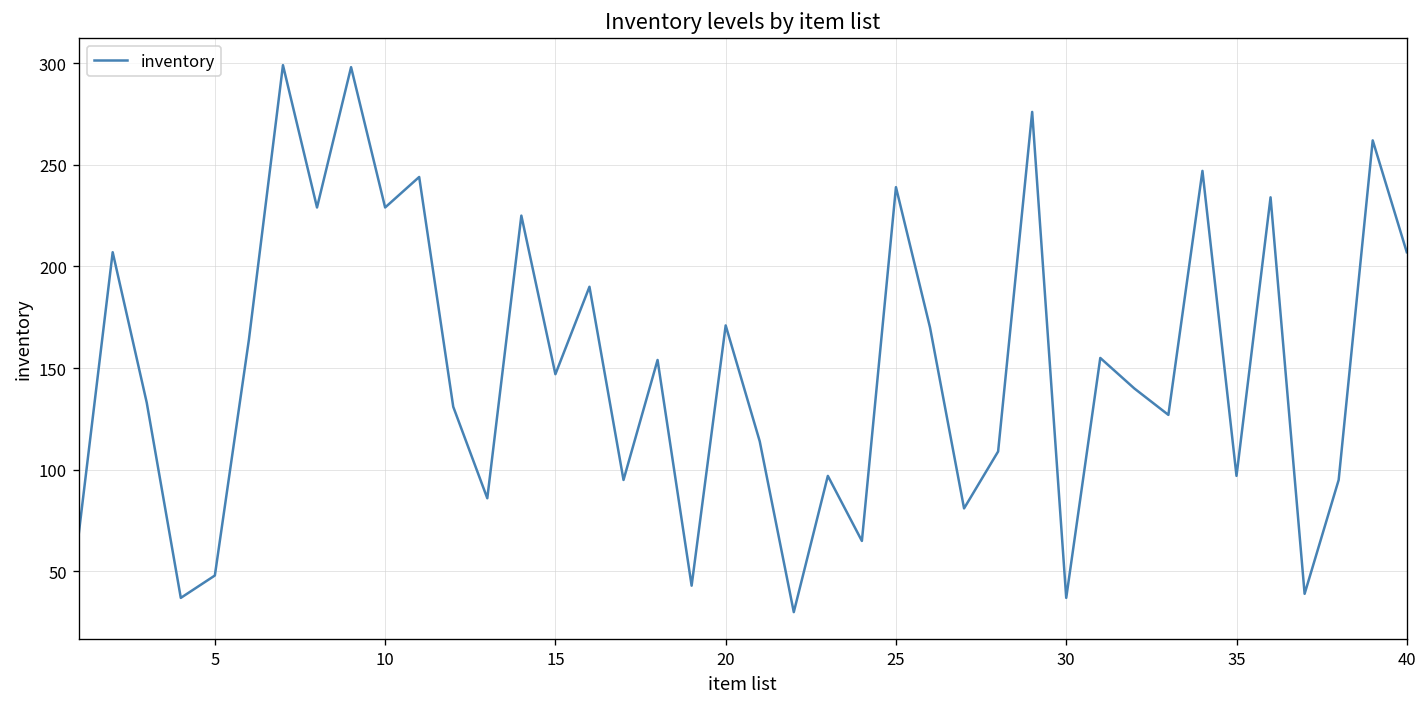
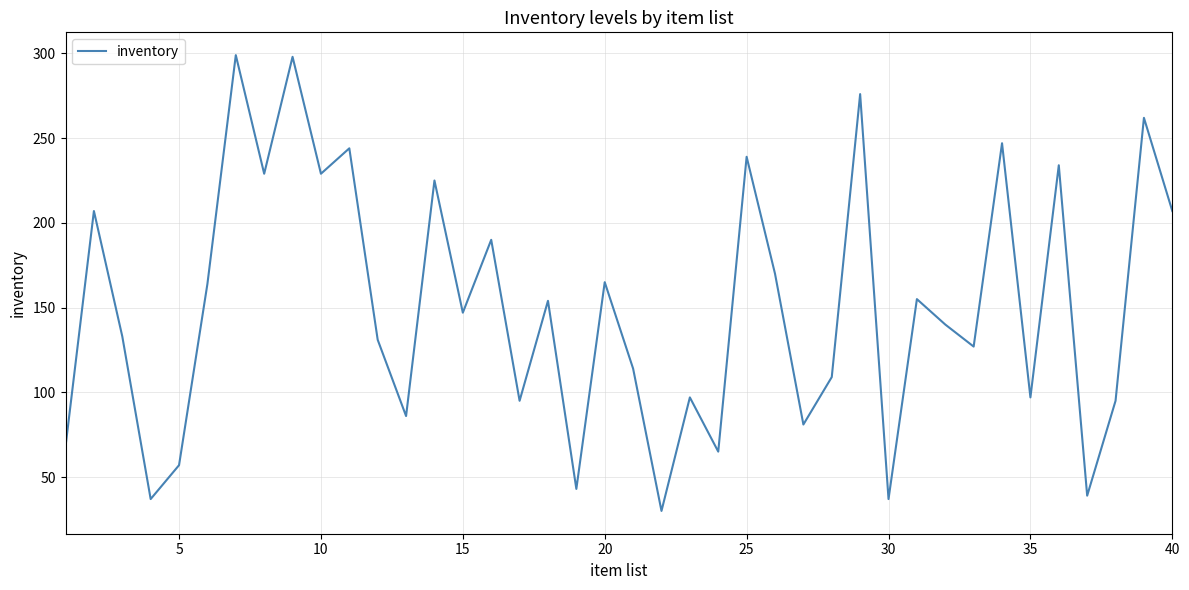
  {
-   "5": 48,
+   "5": 57,
    "10": 229,
    "15": 147,
-   "20": 171,
+   "20": 165,
    "25": 239,
    "30": 37,
    "35": 97,
    "40": 207
  }
